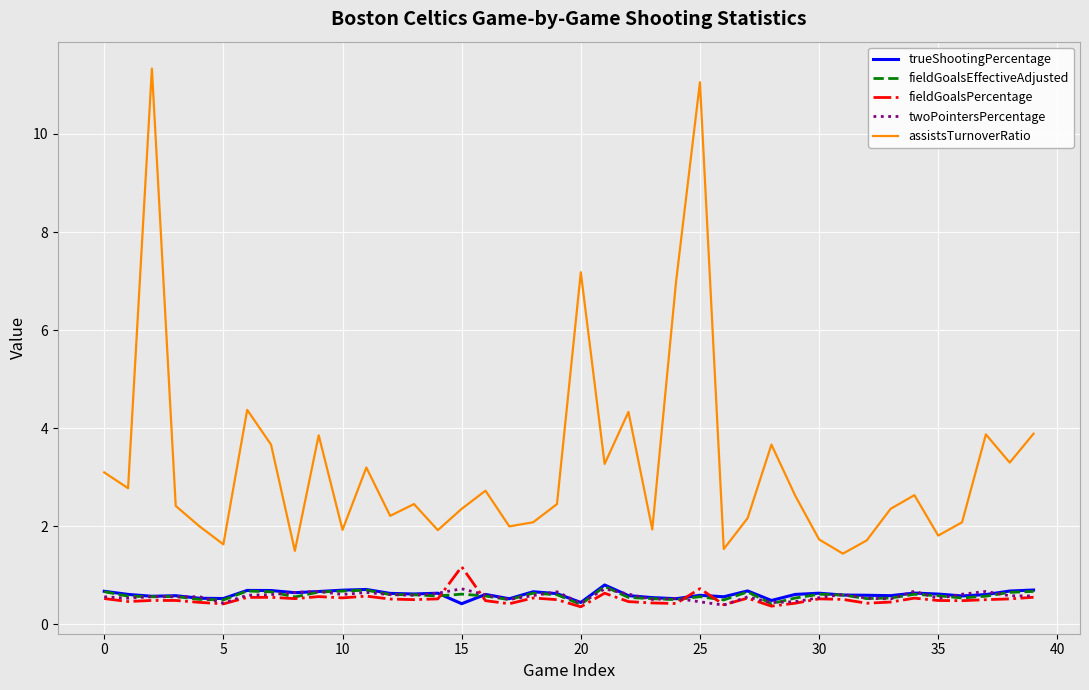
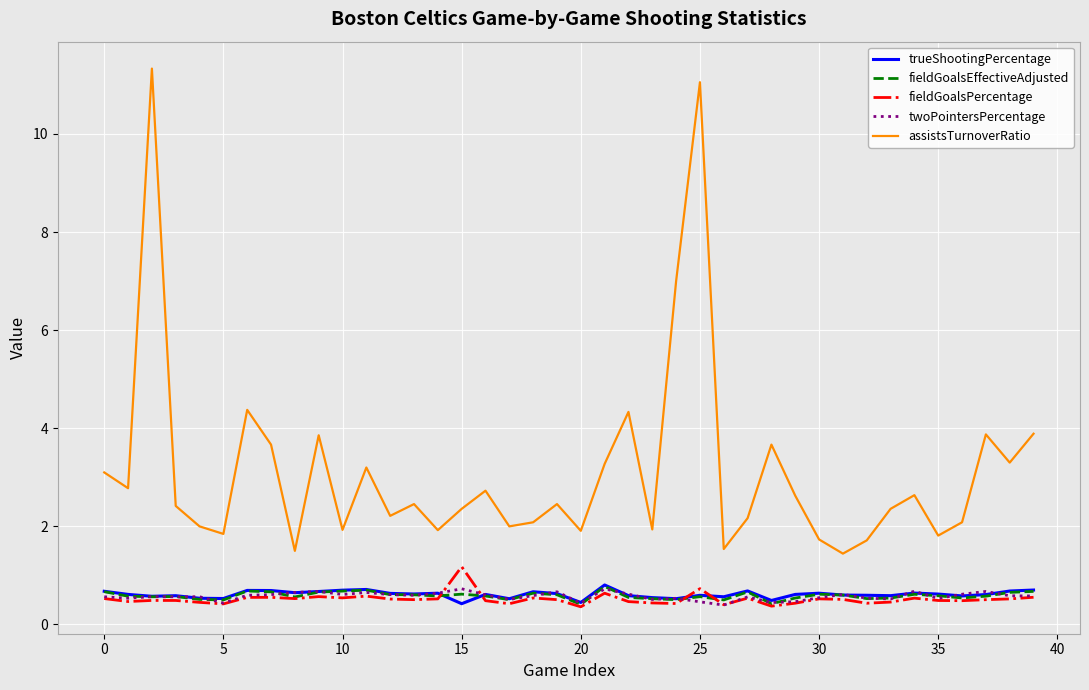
  {
    "trueShootingPercentage": {
      "15": 0.4
    },
    "fieldGoalsEffectiveAdjusted": {
      "15": 0.6
    },
    "fieldGoalsPercentage": {
      "10": 0.5,
      "15": 1.2,
      "25": 0.7
    },
    "twoPointersPercentage": {
      "10": 0.6,
      "15": 0.7,
      "25": 0.5
    },
    "assistsTurnoverRatio": {
      "0": 3.1,
-     "5": 1.6,
+     "5": 1.8,
      "10": 1.9,
      "15": 2.4,
-     "20": 7.2,
+     "20": 1.9,
      "25": 11.1,
      "30": 1.7,
      "35": 1.8
    }
  }
